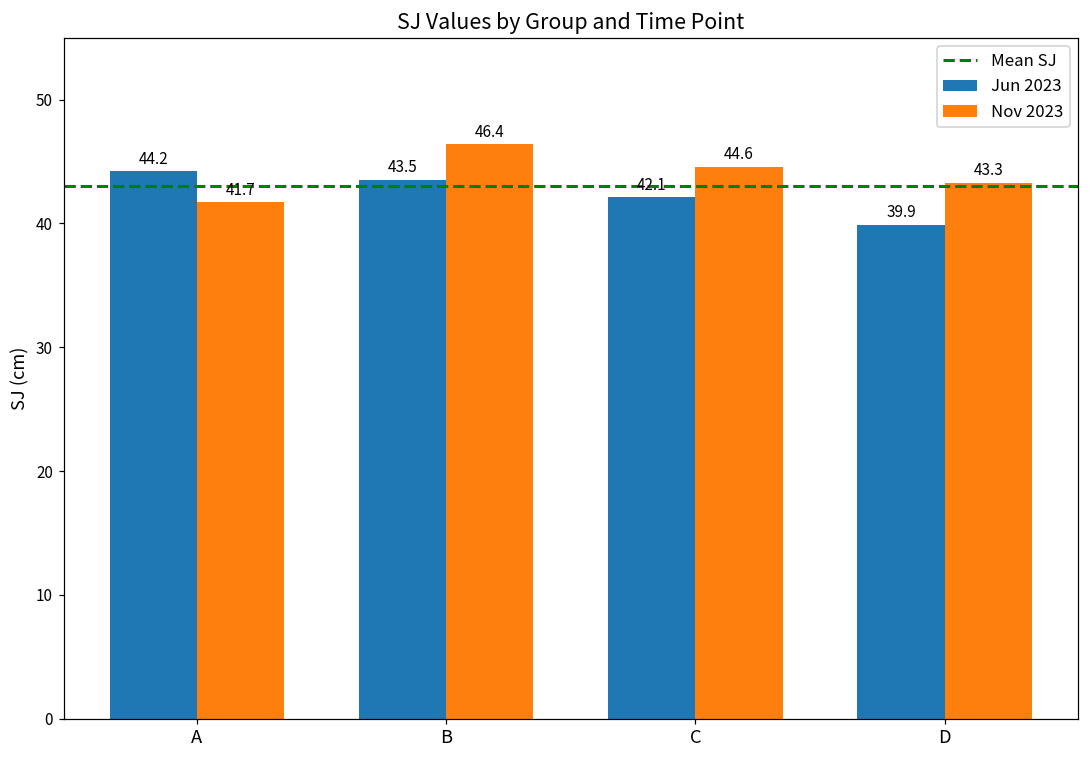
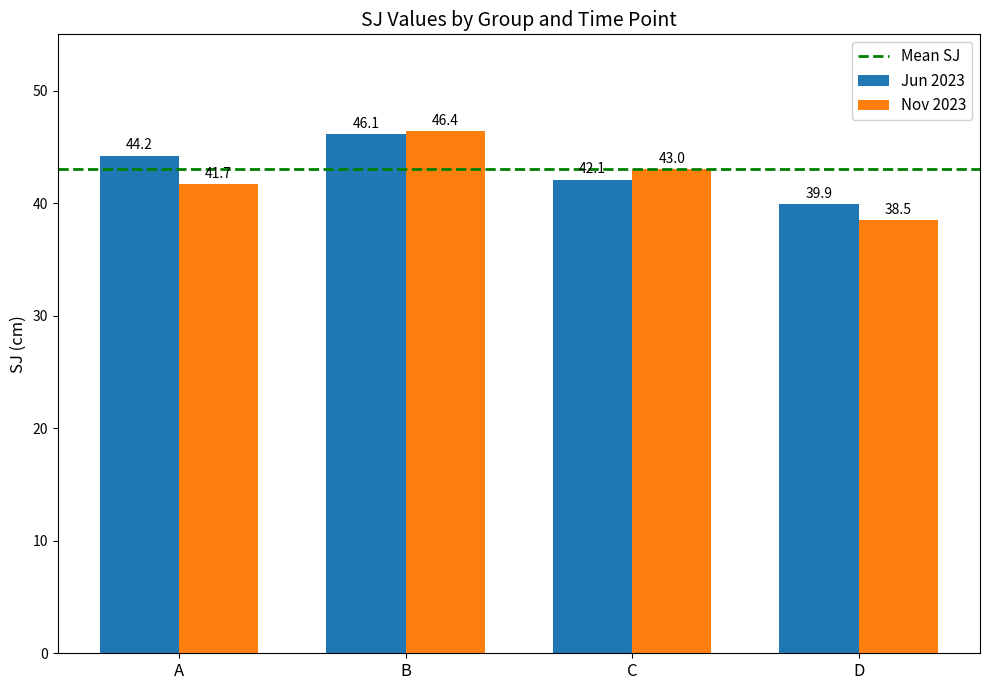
  {
    "Jun 2023": {
      "A": 44.2,
-     "B": 43.5,
+     "B": 46.1,
      "C": 42.1,
      "D": 39.9
    },
    "Nov 2023": {
      "A": 41.7,
      "B": 46.4,
-     "C": 44.6,
-     "D": 43.3
+     "C": 43.0,
+     "D": 38.5
    }
  }
